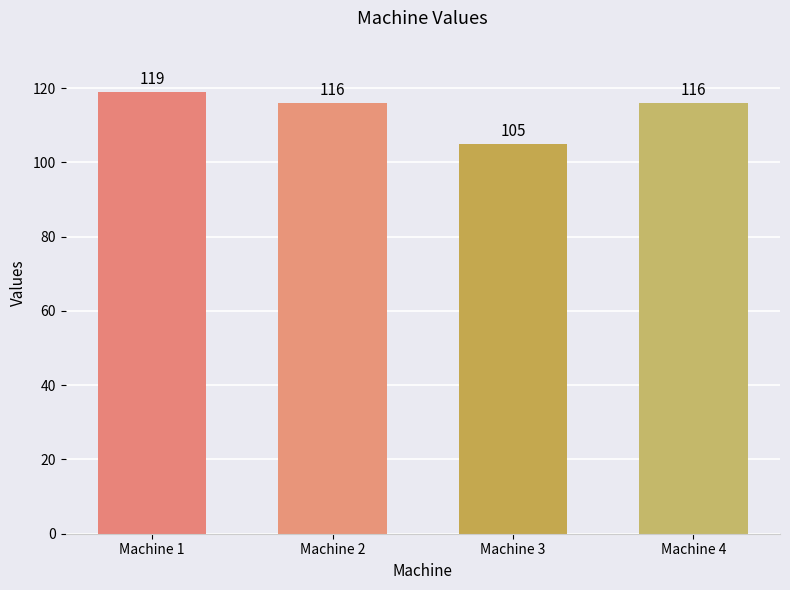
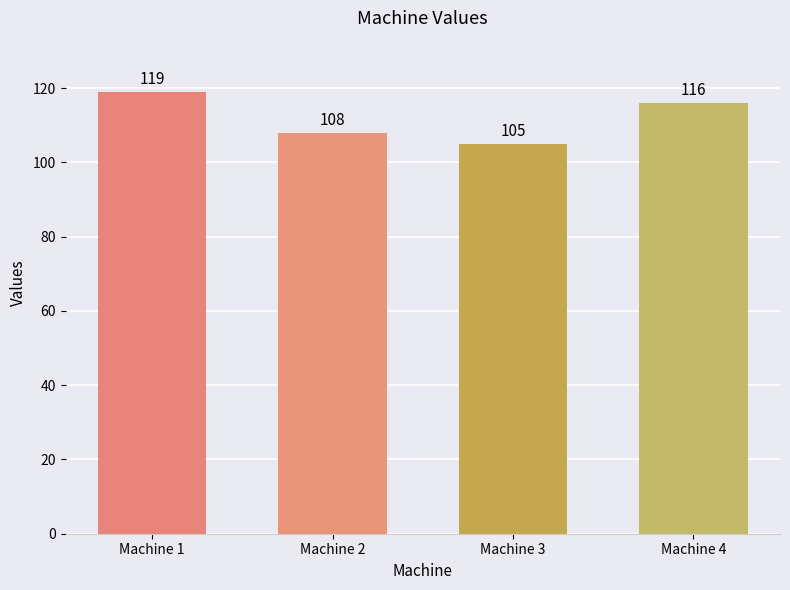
  {
    "Machine 1": 119,
-   "Machine 2": 116,
+   "Machine 2": 108,
    "Machine 3": 105,
    "Machine 4": 116
  }
